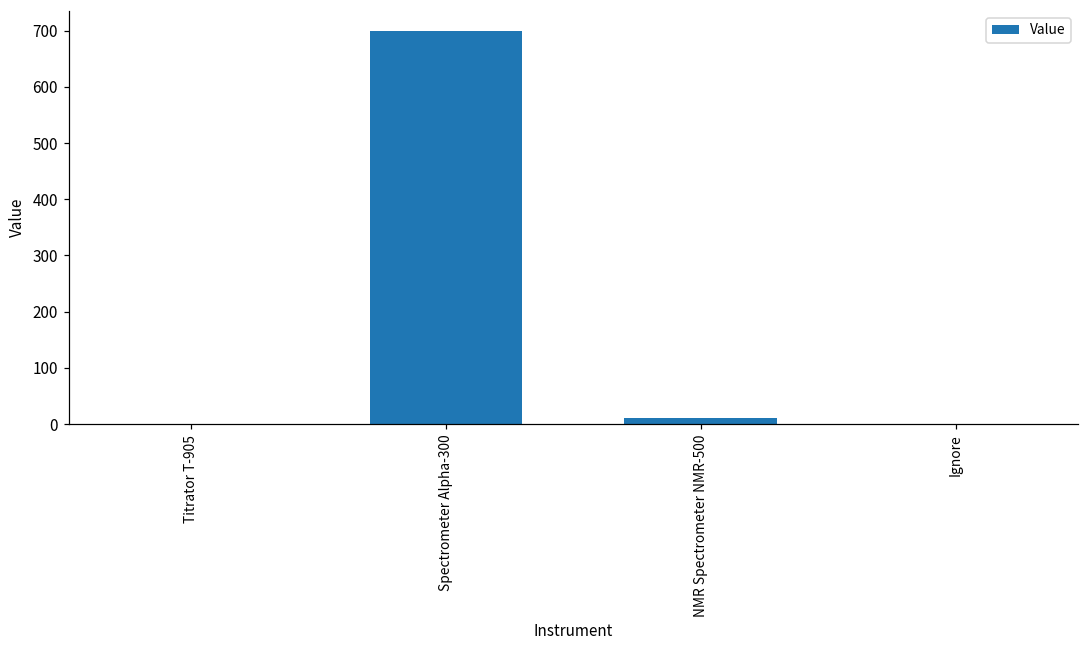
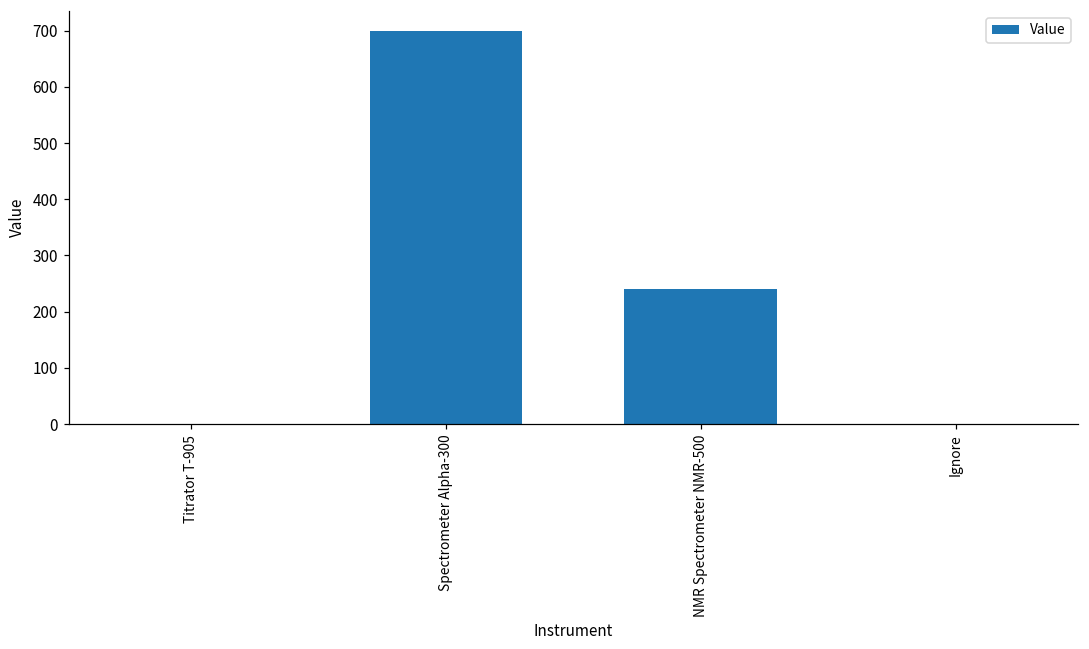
  {
    "Spectrometer Alpha-300": 700,
-   "NMR Spectrometer NMR-500": 10,
+   "NMR Spectrometer NMR-500": 240,
    "Ignore": 0
  }
